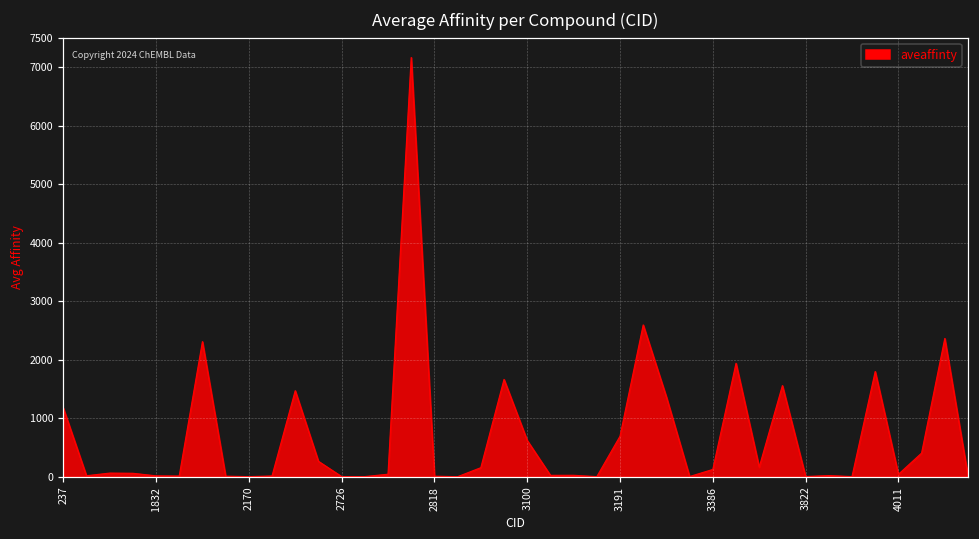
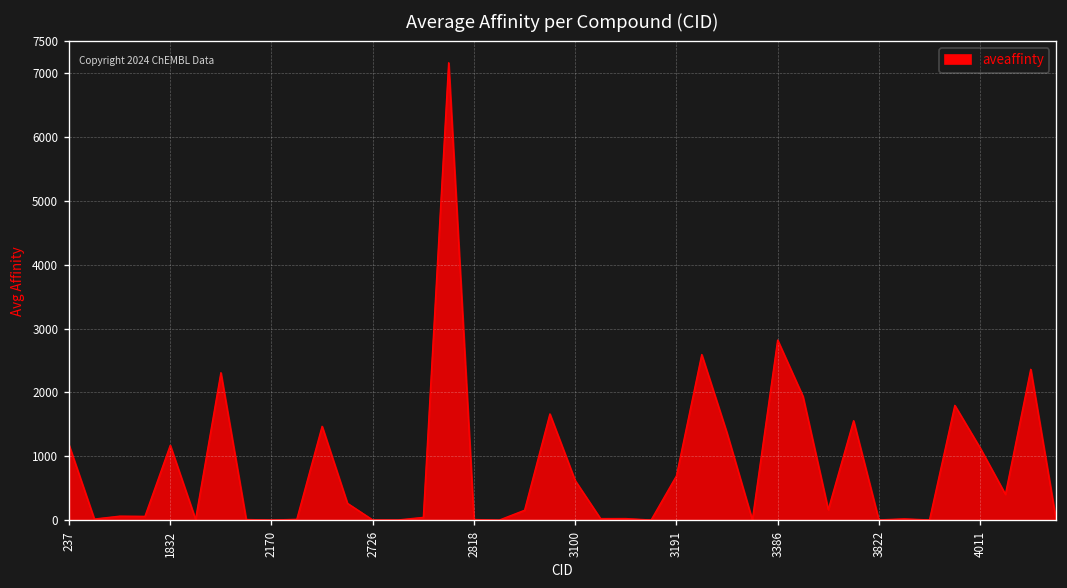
  {
    "237": 1200,
-   "1832": 0,
+   "1832": 1200,
    "2170": 0,
    "2726": 0,
    "2818": 0,
    "3100": 600,
    "3191": 700,
-   "3386": 100,
+   "3386": 2800,
    "3822": 0,
-   "4011": 0
+   "4011": 1100
  }
